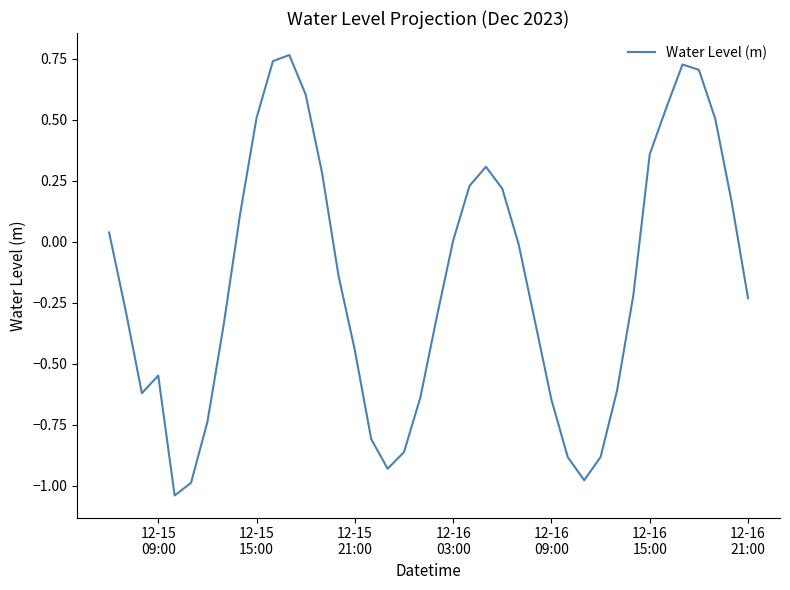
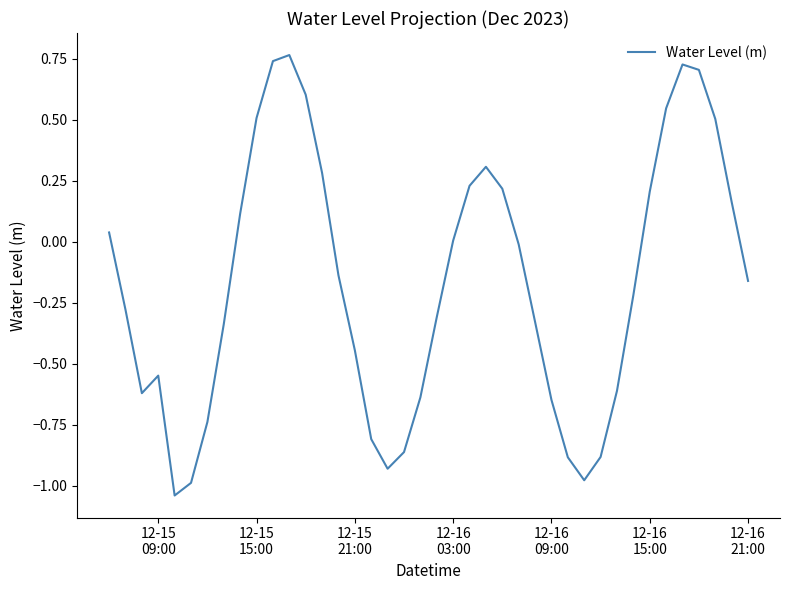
  {
    "12-15 09:00": -0.55,
    "12-15 15:00": 0.51,
    "12-15 21:00": -0.45,
    "12-16 03:00": 0.00,
    "12-16 09:00": -0.65,
-   "12-16 15:00": 0.36,
-   "12-16 21:00": -0.23
+   "12-16 15:00": 0.21,
+   "12-16 21:00": -0.16
  }
